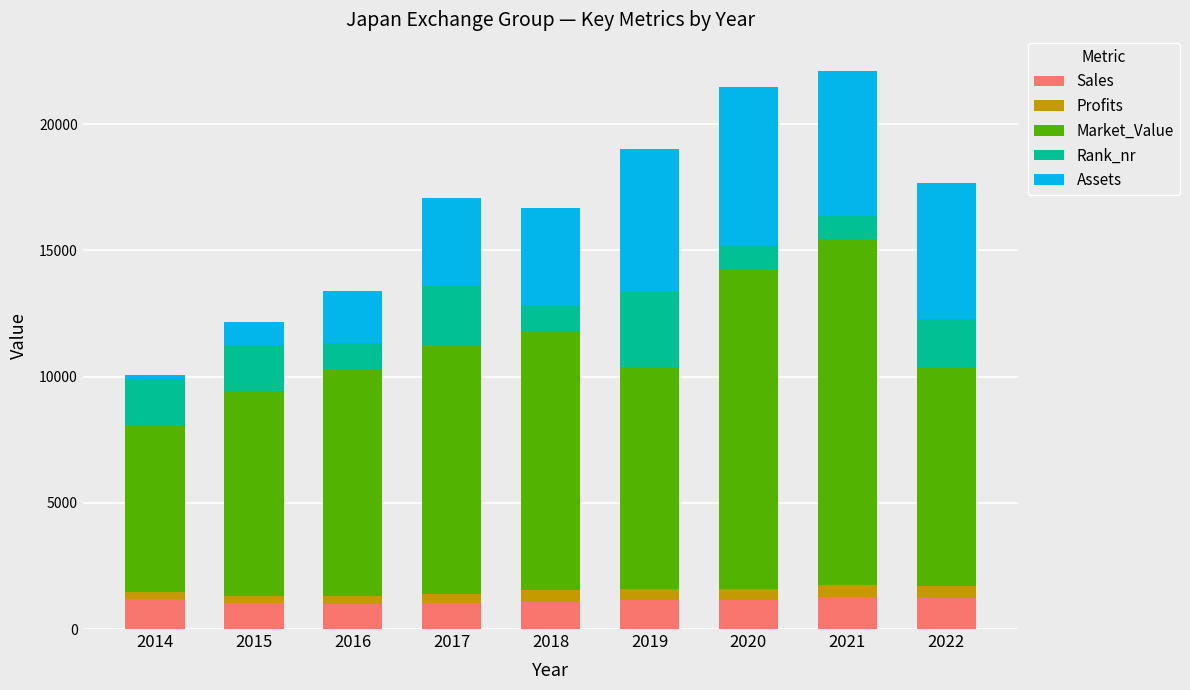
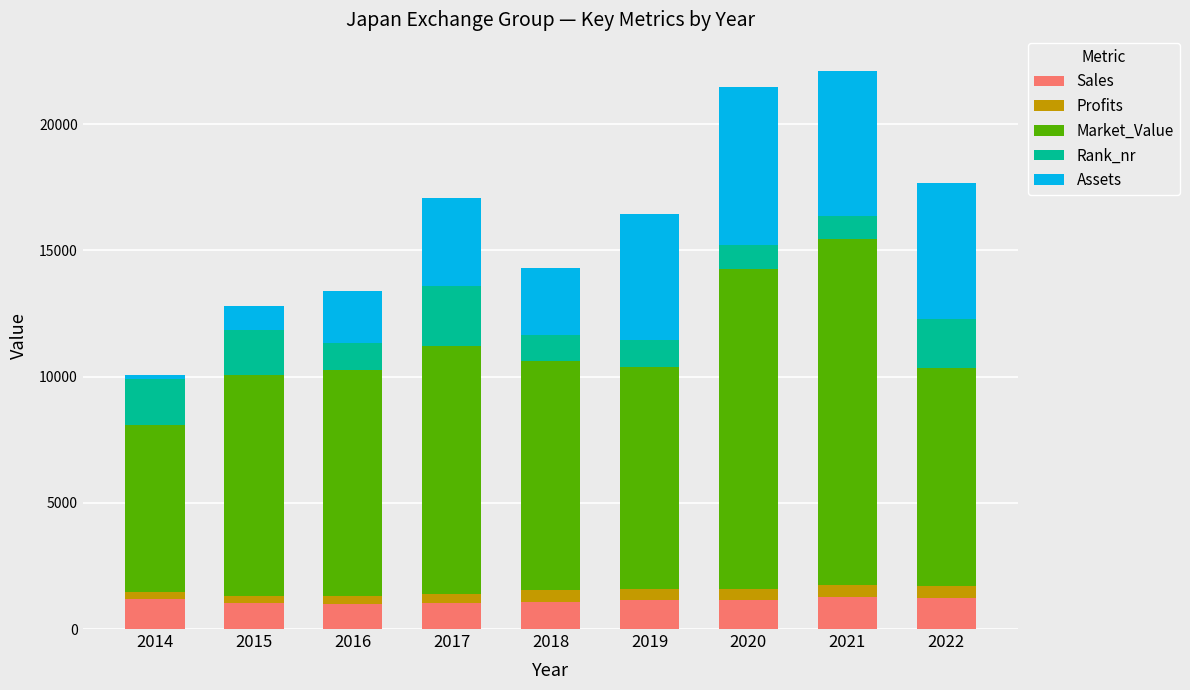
  {
    "Sales": {
      "2014": 1200,
      "2015": 1000,
      "2016": 1000,
      "2017": 1000,
      "2018": 1100,
      "2019": 1100,
      "2020": 1100,
      "2021": 1300,
      "2022": 1200
    },
    "Profits": {
      "2014": 300,
      "2015": 300,
      "2016": 300,
      "2017": 400,
      "2018": 500,
      "2019": 500,
      "2020": 400,
      "2021": 500,
      "2022": 500
    },
    "Market_Value": {
      "2014": 6600,
-     "2015": 8200,
+     "2015": 8800,
      "2016": 9000,
      "2017": 9800,
-     "2018": 10200,
+     "2018": 9100,
      "2019": 8800,
      "2020": 12700,
      "2021": 13700,
      "2022": 8600
    },
    "Rank_nr": {
      "2014": 1800,
      "2015": 1800,
      "2016": 1100,
      "2017": 2400,
      "2018": 1000,
-     "2019": 3000,
+     "2019": 1100,
      "2020": 1000,
      "2021": 900,
      "2022": 1900
    },
    "Assets": {
      "2014": 200,
      "2015": 900,
      "2016": 2100,
      "2017": 3500,
-     "2018": 3900,
-     "2019": 5700,
+     "2018": 2600,
+     "2019": 5000,
      "2020": 6200,
      "2021": 5800,
      "2022": 5400
    }
  }
